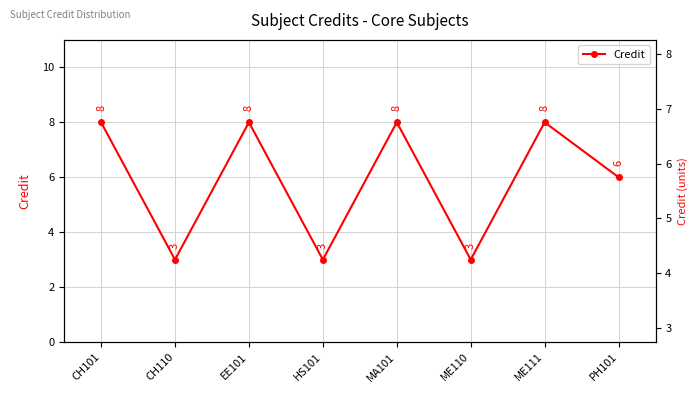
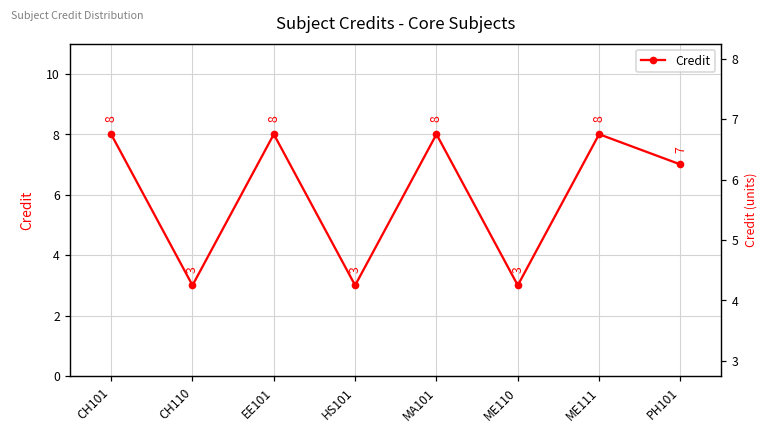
  {
    "CH101": 8,
    "CH110": 3,
    "EE101": 8,
    "HS101": 3,
    "MA101": 8,
    "ME110": 3,
    "ME111": 8,
-   "PH101": 6
+   "PH101": 7
  }
